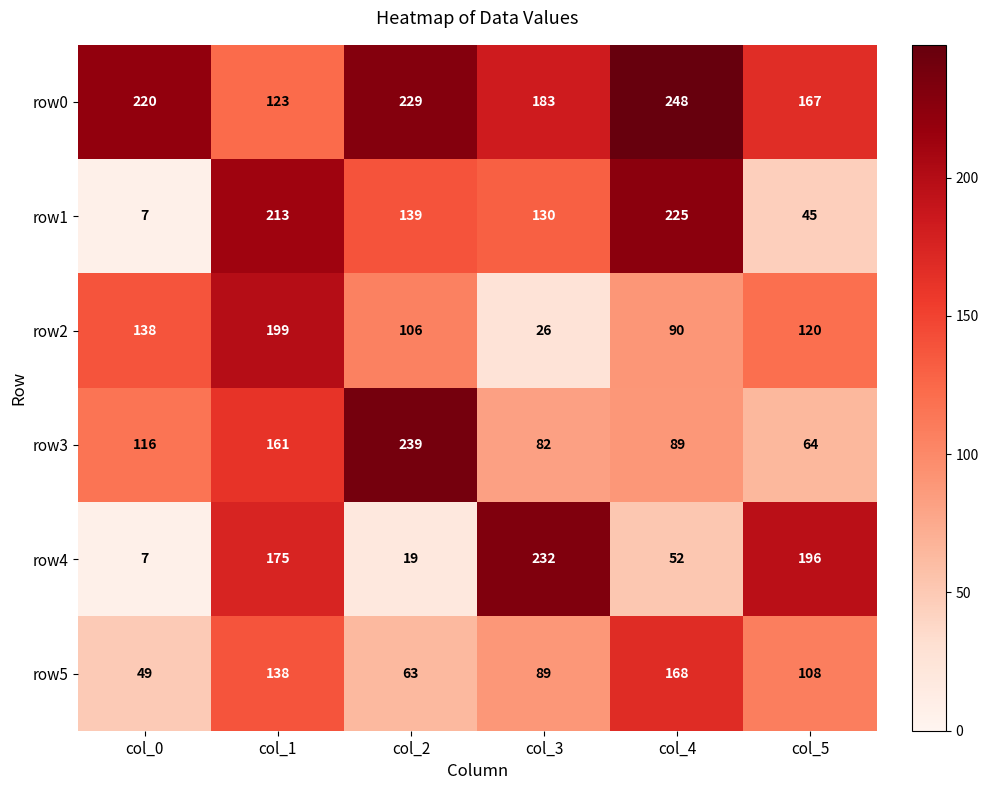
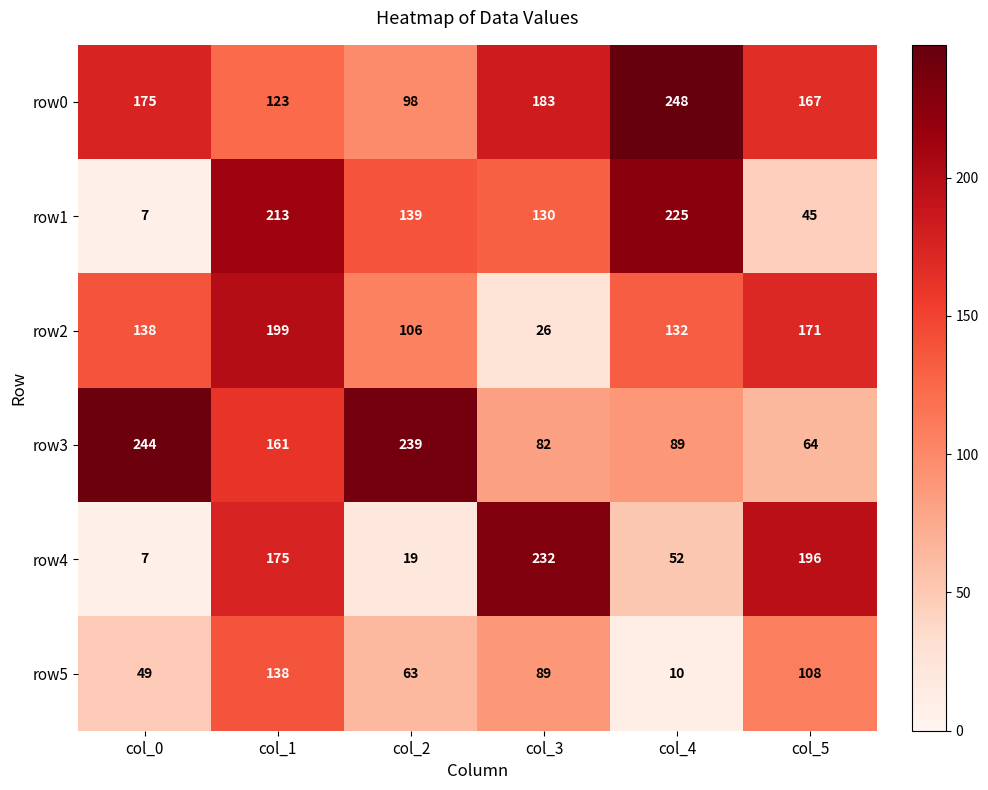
  {
    "row0": {
-     "col_0": 220,
+     "col_0": 175,
      "col_1": 123,
-     "col_2": 229,
+     "col_2": 98,
      "col_3": 183,
      "col_4": 248,
      "col_5": 167
    },
    "row1": {
      "col_0": 7,
      "col_1": 213,
      "col_2": 139,
      "col_3": 130,
      "col_4": 225,
      "col_5": 45
    },
    "row2": {
      "col_0": 138,
      "col_1": 199,
      "col_2": 106,
      "col_3": 26,
-     "col_4": 90,
-     "col_5": 120
+     "col_4": 132,
+     "col_5": 171
    },
    "row3": {
-     "col_0": 116,
+     "col_0": 244,
      "col_1": 161,
      "col_2": 239,
      "col_3": 82,
      "col_4": 89,
      "col_5": 64
    },
    "row4": {
      "col_0": 7,
      "col_1": 175,
      "col_2": 19,
      "col_3": 232,
      "col_4": 52,
      "col_5": 196
    },
    "row5": {
      "col_0": 49,
      "col_1": 138,
      "col_2": 63,
      "col_3": 89,
-     "col_4": 168,
+     "col_4": 10,
      "col_5": 108
    }
  }
